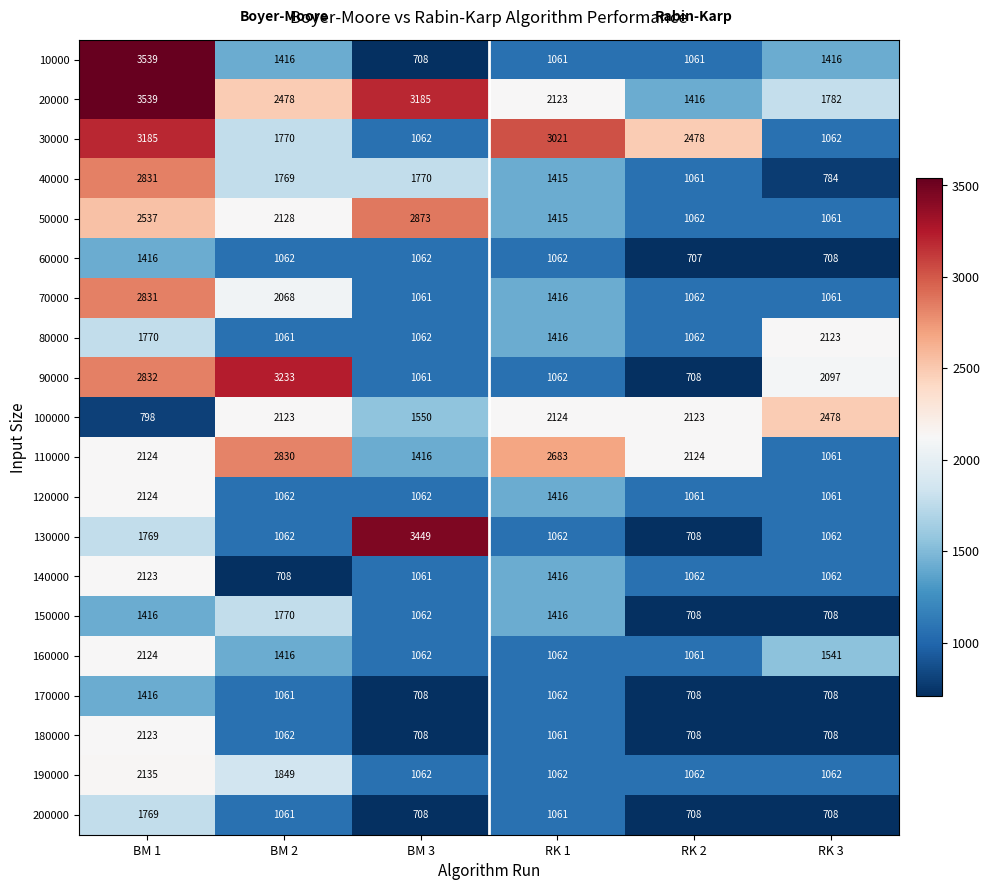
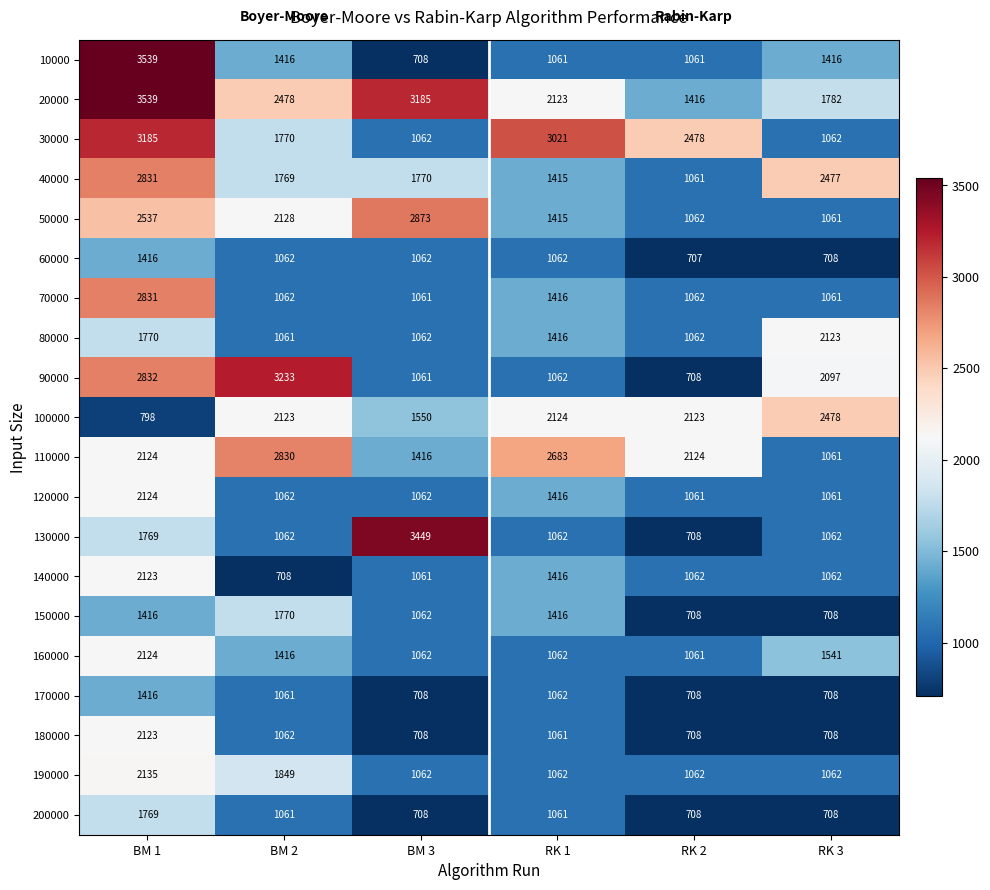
  {
    "10000": {
      "BM 1": 3539,
      "BM 2": 1416,
      "BM 3": 708,
      "RK 1": 1061,
      "RK 2": 1061,
      "RK 3": 1416
    },
    "20000": {
      "BM 1": 3539,
      "BM 2": 2478,
      "BM 3": 3185,
      "RK 1": 2123,
      "RK 2": 1416,
      "RK 3": 1782
    },
    "30000": {
      "BM 1": 3185,
      "BM 2": 1770,
      "BM 3": 1062,
      "RK 1": 3021,
      "RK 2": 2478,
      "RK 3": 1062
    },
    "40000": {
      "BM 1": 2831,
      "BM 2": 1769,
      "BM 3": 1770,
      "RK 1": 1415,
      "RK 2": 1061,
-     "RK 3": 784
+     "RK 3": 2477
    },
    "50000": {
      "BM 1": 2537,
      "BM 2": 2128,
      "BM 3": 2873,
      "RK 1": 1415,
      "RK 2": 1062,
      "RK 3": 1061
    },
    "60000": {
      "BM 1": 1416,
      "BM 2": 1062,
      "BM 3": 1062,
      "RK 1": 1062,
      "RK 2": 707,
      "RK 3": 708
    },
    "70000": {
      "BM 1": 2831,
-     "BM 2": 2068,
+     "BM 2": 1062,
      "BM 3": 1061,
      "RK 1": 1416,
      "RK 2": 1062,
      "RK 3": 1061
    },
    "80000": {
      "BM 1": 1770,
      "BM 2": 1061,
      "BM 3": 1062,
      "RK 1": 1416,
      "RK 2": 1062,
      "RK 3": 2123
    },
    "90000": {
      "BM 1": 2832,
      "BM 2": 3233,
      "BM 3": 1061,
      "RK 1": 1062,
      "RK 2": 708,
      "RK 3": 2097
    },
    "100000": {
      "BM 1": 798,
      "BM 2": 2123,
      "BM 3": 1550,
      "RK 1": 2124,
      "RK 2": 2123,
      "RK 3": 2478
    },
    "110000": {
      "BM 1": 2124,
      "BM 2": 2830,
      "BM 3": 1416,
      "RK 1": 2683,
      "RK 2": 2124,
      "RK 3": 1061
    },
    "120000": {
      "BM 1": 2124,
      "BM 2": 1062,
      "BM 3": 1062,
      "RK 1": 1416,
      "RK 2": 1061,
      "RK 3": 1061
    },
    "130000": {
      "BM 1": 1769,
      "BM 2": 1062,
      "BM 3": 3449,
      "RK 1": 1062,
      "RK 2": 708,
      "RK 3": 1062
    },
    "140000": {
      "BM 1": 2123,
      "BM 2": 708,
      "BM 3": 1061,
      "RK 1": 1416,
      "RK 2": 1062,
      "RK 3": 1062
    },
    "150000": {
      "BM 1": 1416,
      "BM 2": 1770,
      "BM 3": 1062,
      "RK 1": 1416,
      "RK 2": 708,
      "RK 3": 708
    },
    "160000": {
      "BM 1": 2124,
      "BM 2": 1416,
      "BM 3": 1062,
      "RK 1": 1062,
      "RK 2": 1061,
      "RK 3": 1541
    },
    "170000": {
      "BM 1": 1416,
      "BM 2": 1061,
      "BM 3": 708,
      "RK 1": 1062,
      "RK 2": 708,
      "RK 3": 708
    },
    "180000": {
      "BM 1": 2123,
      "BM 2": 1062,
      "BM 3": 708,
      "RK 1": 1061,
      "RK 2": 708,
      "RK 3": 708
    },
    "190000": {
      "BM 1": 2135,
      "BM 2": 1849,
      "BM 3": 1062,
      "RK 1": 1062,
      "RK 2": 1062,
      "RK 3": 1062
    },
    "200000": {
      "BM 1": 1769,
      "BM 2": 1061,
      "BM 3": 708,
      "RK 1": 1061,
      "RK 2": 708,
      "RK 3": 708
    }
  }
